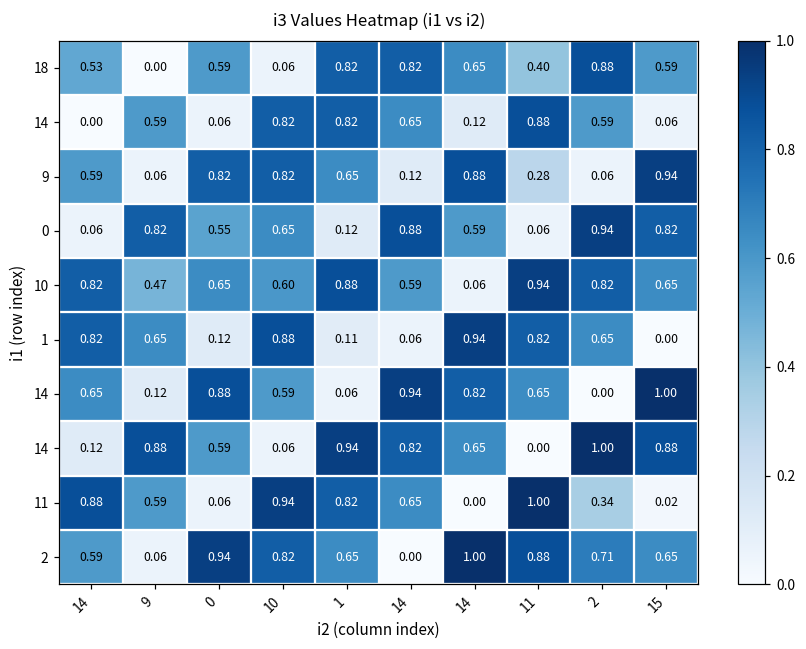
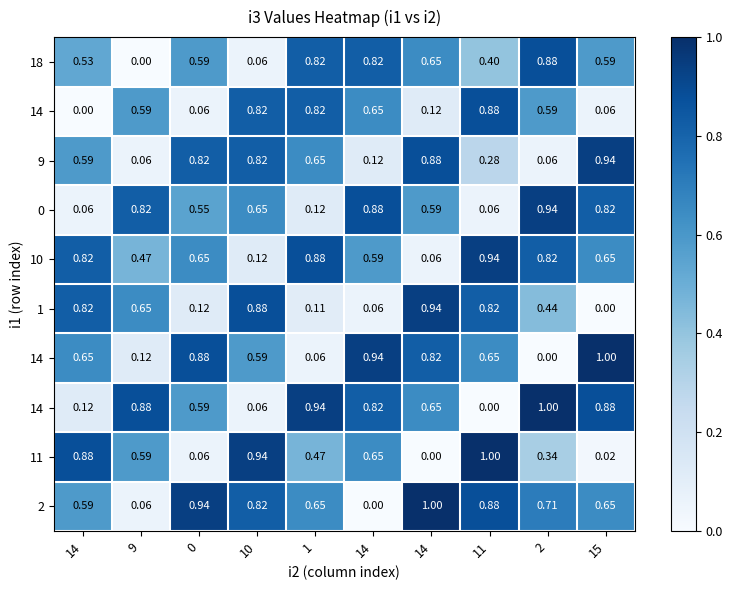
  {
    "18": {
      "9": 0.00,
      "0": 0.59,
      "10": 0.06,
      "1": 0.82,
      "11": 0.40,
      "2": 0.88,
      "15": 0.59
    },
    "9": {
      "9": 0.06,
      "0": 0.82,
      "10": 0.82,
      "1": 0.65,
      "11": 0.28,
      "2": 0.06,
      "15": 0.94
    },
    "0": {
      "9": 0.82,
      "0": 0.55,
      "10": 0.65,
      "1": 0.12,
      "11": 0.06,
      "2": 0.94,
      "15": 0.82
    },
    "10": {
      "9": 0.47,
      "0": 0.65,
-     "10": 0.60,
+     "10": 0.12,
      "1": 0.88,
      "11": 0.94,
      "2": 0.82,
      "15": 0.65
    },
    "1": {
      "9": 0.65,
      "0": 0.12,
      "10": 0.88,
      "1": 0.11,
      "11": 0.82,
-     "2": 0.65,
+     "2": 0.44,
      "15": 0.00
    },
    "11": {
      "9": 0.59,
      "0": 0.06,
      "10": 0.94,
-     "1": 0.82,
+     "1": 0.47,
      "11": 1.00,
      "2": 0.34,
      "15": 0.02
    },
    "2": {
      "9": 0.06,
      "0": 0.94,
      "10": 0.82,
      "1": 0.65,
      "11": 0.88,
      "2": 0.71,
      "15": 0.65
    }
  }
